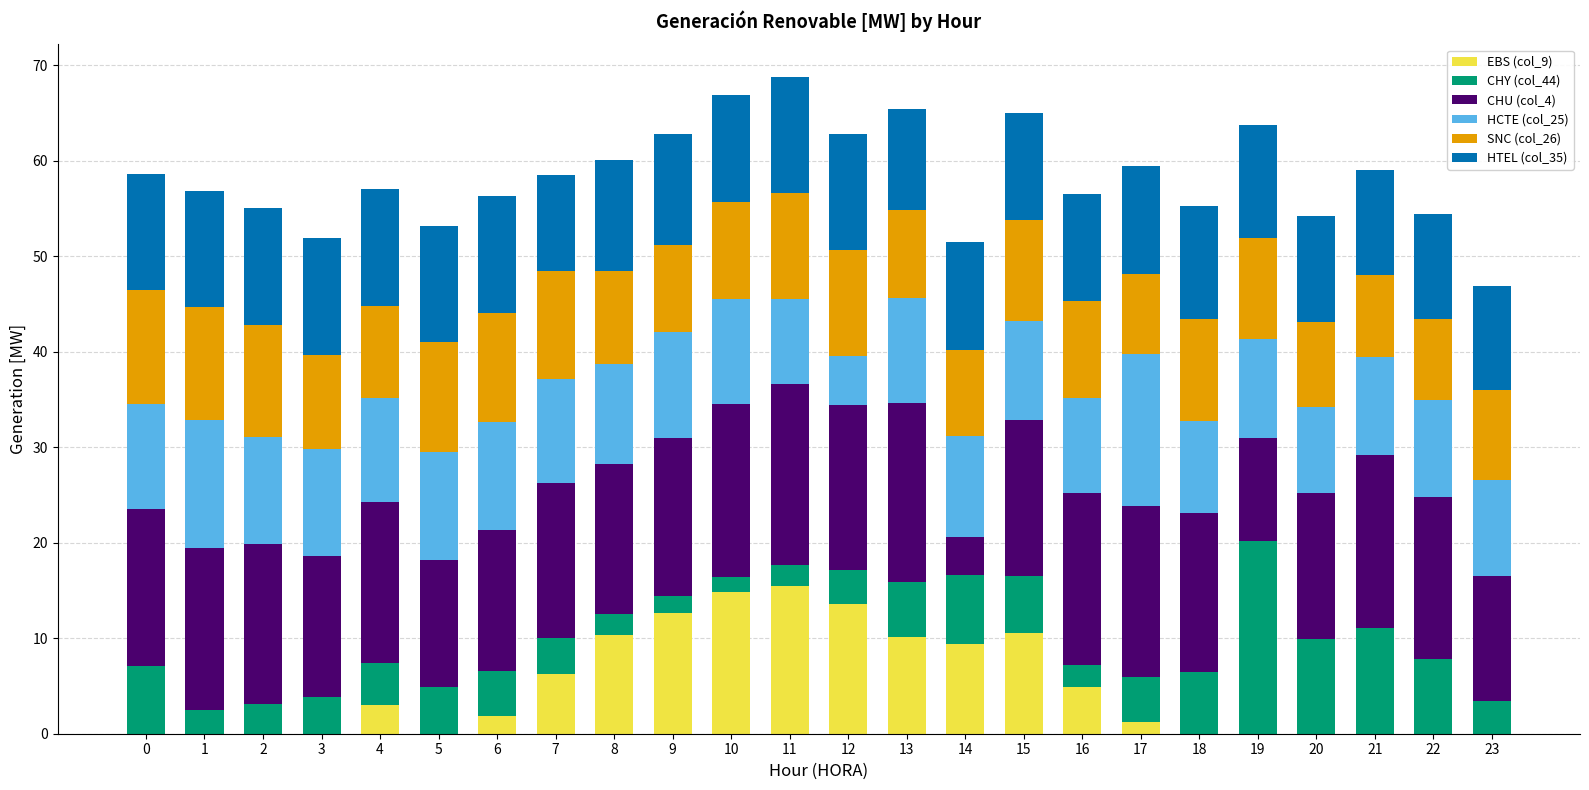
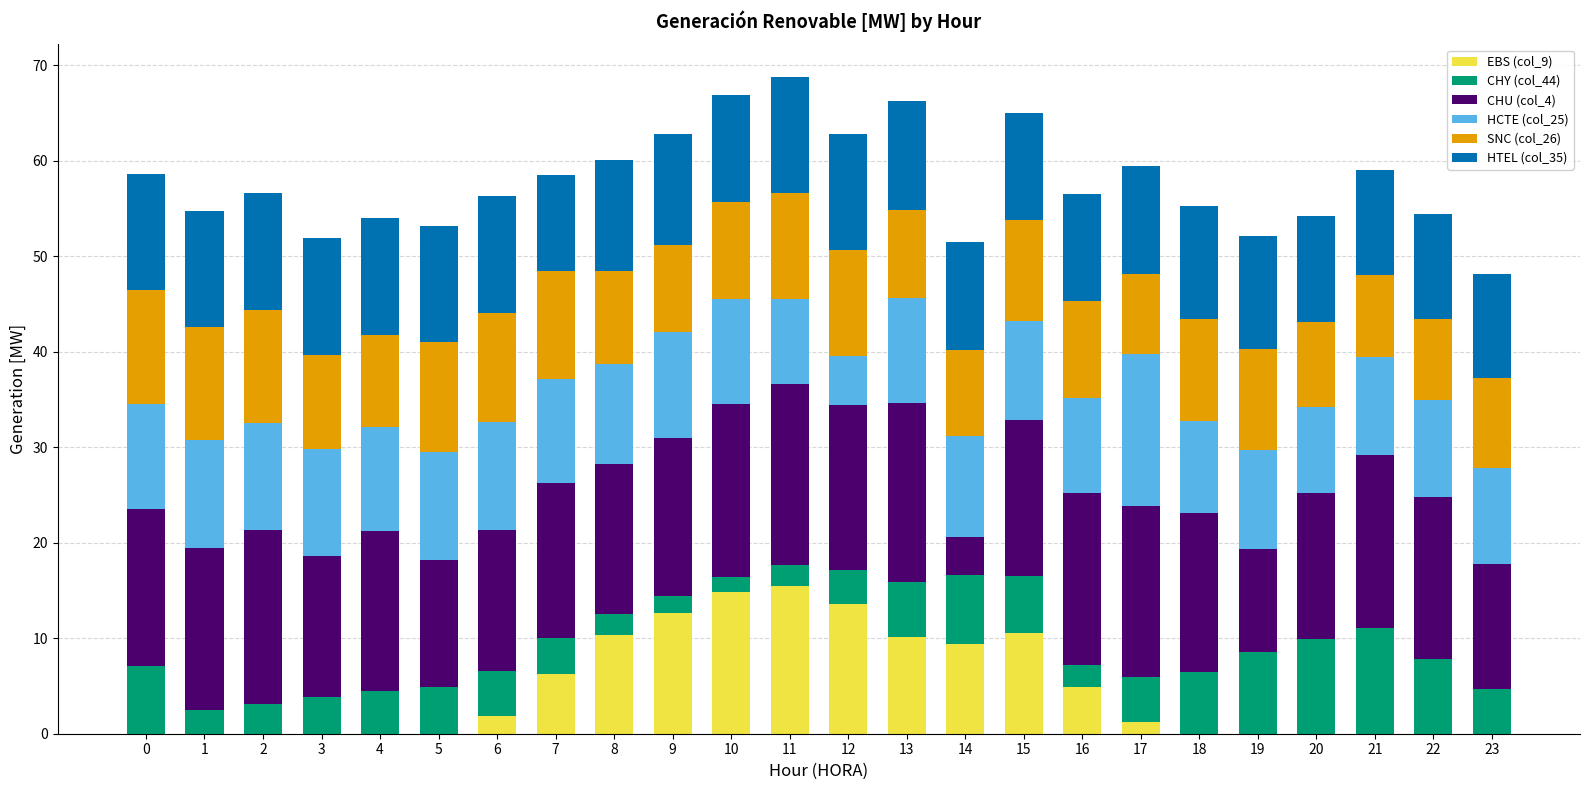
  {
    "EBS (col_9)": {
      "0": 0,
      "1": 0,
      "2": 0,
      "3": 0,
-     "4": 3,
+     "4": 0,
      "5": 0,
      "6": 2,
      "7": 6,
      "8": 10,
      "9": 13,
      "10": 15,
      "11": 16,
      "12": 14,
      "13": 10,
      "14": 9,
      "15": 11,
      "16": 5,
      "17": 1,
      "18": 0,
      "19": 0,
      "20": 0,
      "21": 0,
      "22": 0,
      "23": 0
    },
    "CHY (col_44)": {
      "0": 7,
      "1": 2,
      "2": 3,
      "3": 4,
      "4": 4,
      "5": 5,
      "6": 5,
      "7": 4,
      "8": 2,
      "9": 2,
      "10": 2,
      "11": 2,
      "12": 4,
      "13": 6,
      "14": 7,
      "15": 6,
      "16": 2,
      "17": 5,
      "18": 6,
-     "19": 20,
+     "19": 9,
      "20": 10,
      "21": 11,
      "22": 8,
-     "23": 3
+     "23": 5
    },
    "CHU (col_4)": {
      "0": 16,
      "1": 17,
-     "2": 17,
+     "2": 18,
      "3": 15,
      "4": 17,
      "5": 13,
      "6": 15,
      "7": 16,
      "8": 16,
      "9": 17,
      "10": 18,
      "11": 19,
      "12": 17,
      "13": 19,
      "14": 4,
      "15": 16,
      "16": 18,
      "17": 18,
      "18": 17,
      "19": 11,
      "20": 15,
      "21": 18,
      "22": 17,
      "23": 13
    },
    "HCTE (col_25)": {
      "0": 11,
-     "1": 13,
+     "1": 11,
      "2": 11,
      "3": 11,
      "4": 11,
      "5": 11,
      "6": 11,
      "7": 11,
      "8": 10,
      "9": 11,
      "10": 11,
      "11": 9,
      "12": 5,
      "13": 11,
      "14": 11,
      "15": 10,
      "16": 10,
      "17": 16,
      "18": 10,
      "19": 10,
      "20": 9,
      "21": 10,
      "22": 10,
      "23": 10
    },
    "SNC (col_26)": {
      "0": 12,
      "1": 12,
      "2": 12,
      "3": 10,
      "4": 10,
      "5": 11,
      "6": 11,
      "7": 11,
      "8": 10,
      "9": 9,
      "10": 10,
      "11": 11,
      "12": 11,
      "13": 9,
      "14": 9,
      "15": 11,
      "16": 10,
      "17": 8,
      "18": 11,
      "19": 11,
      "20": 9,
      "21": 9,
      "22": 9,
      "23": 9
    },
    "HTEL (col_35)": {
      "0": 12,
      "1": 12,
      "2": 12,
      "3": 12,
      "4": 12,
      "5": 12,
      "6": 12,
      "7": 10,
      "8": 12,
      "9": 12,
      "10": 11,
      "11": 12,
      "12": 12,
-     "13": 10.6,
+     "13": 11.4,
      "14": 11,
      "15": 11,
      "16": 11,
      "17": 11,
      "18": 12,
      "19": 12,
      "20": 11,
      "21": 11,
      "22": 11,
      "23": 11
    }
  }
